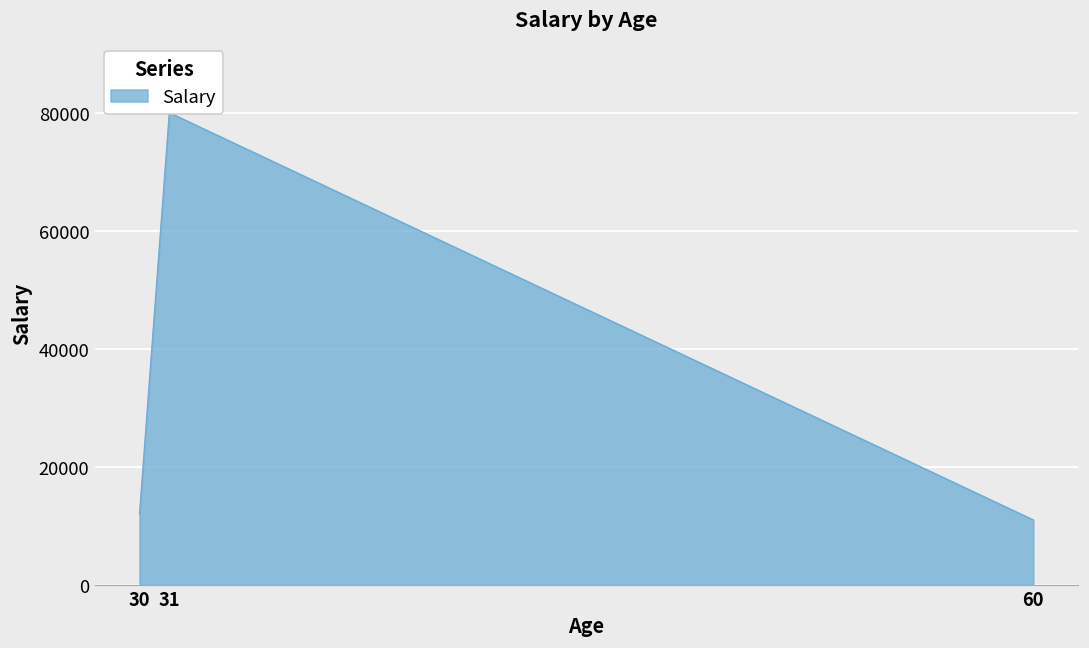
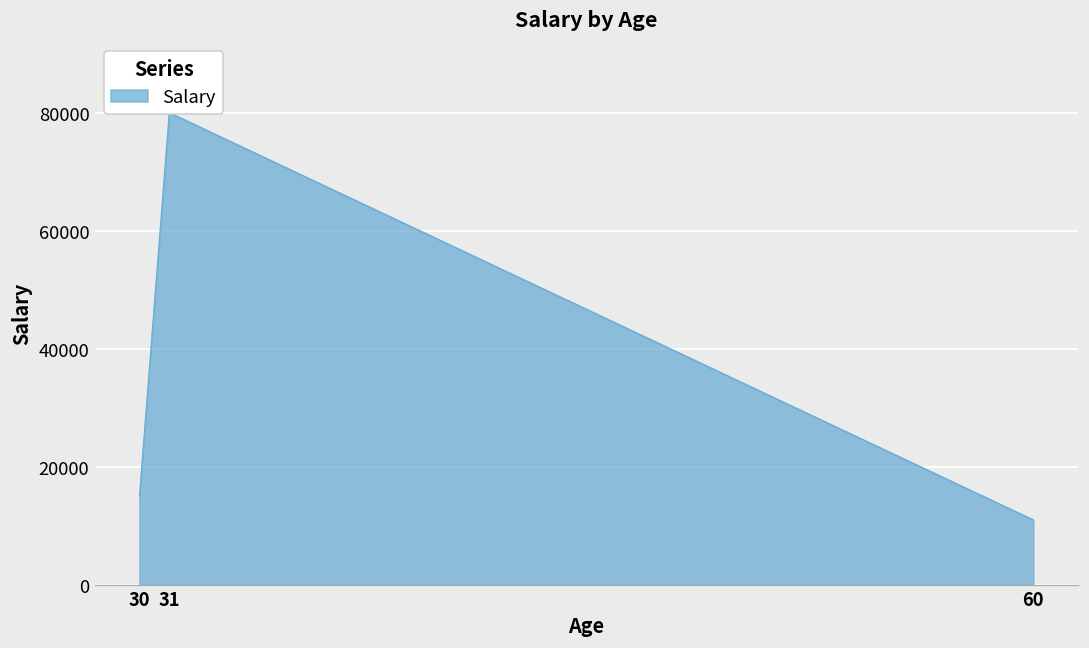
  {
-   "30": 12000,
+   "30": 15000,
    "60": 11000
  }
